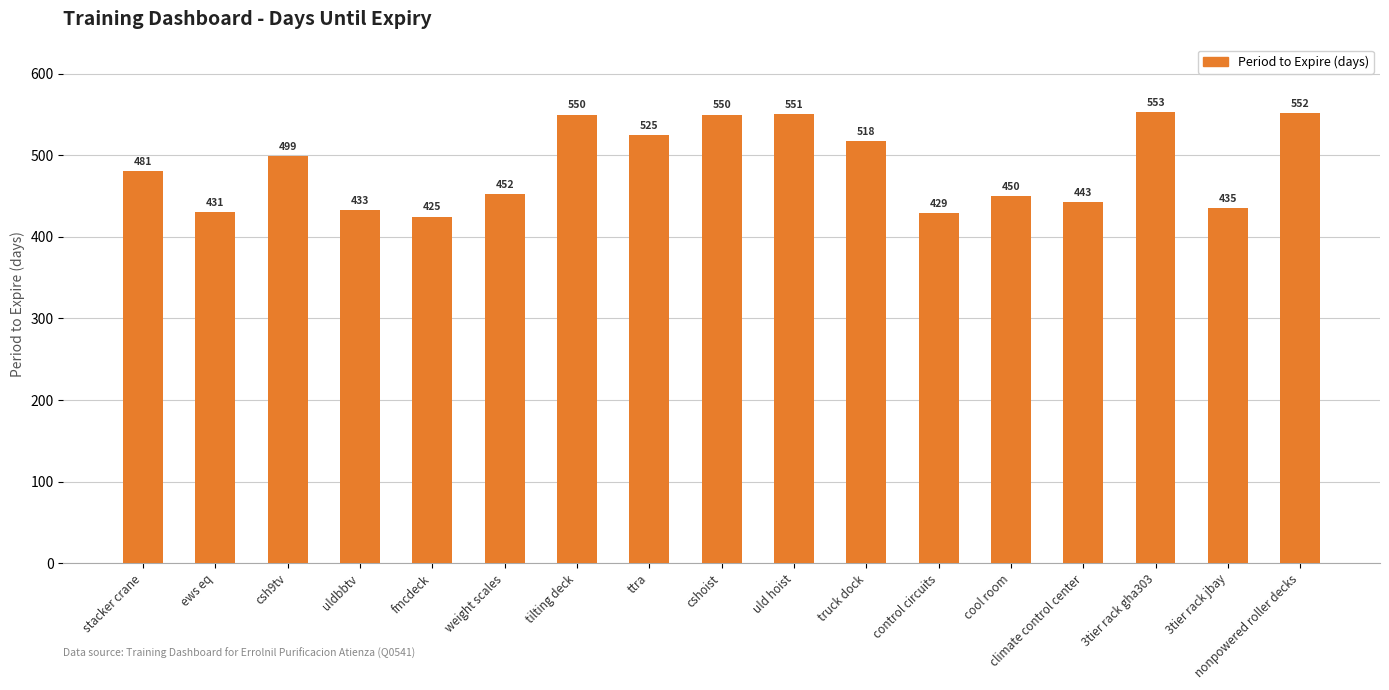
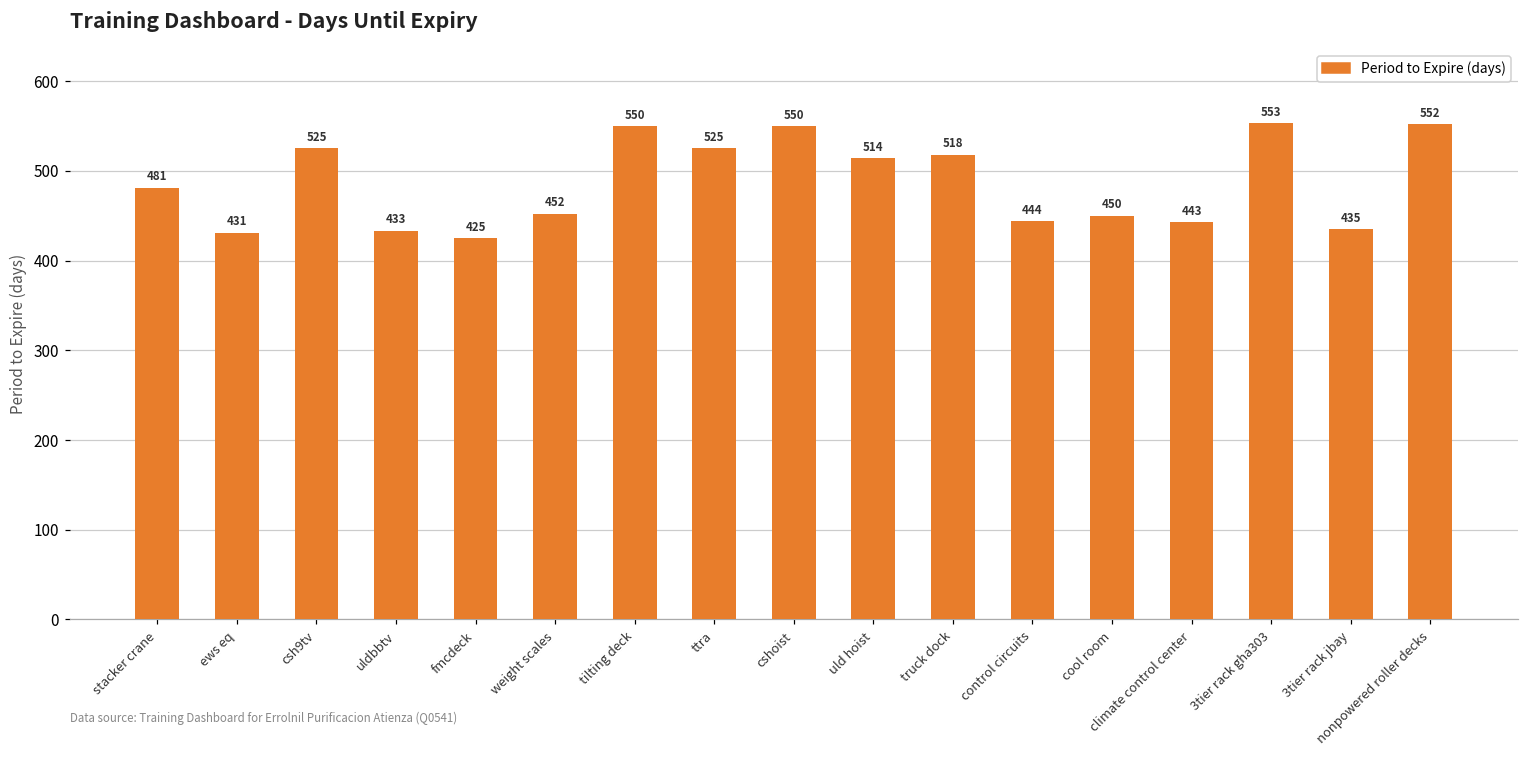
  {
    "stacker crane": 481,
    "ews eq": 431,
-   "csh9tv": 499,
+   "csh9tv": 525,
    "uldbbtv": 433,
    "fmcdeck": 425,
    "weight scales": 452,
    "tilting deck": 550,
    "ttra": 525,
    "cshoist": 550,
-   "uld hoist": 551,
+   "uld hoist": 514,
    "truck dock": 518,
-   "control circuits": 429,
+   "control circuits": 444,
    "cool room": 450,
    "climate control center": 443,
    "3tier rack gha303": 553,
    "3tier rack jbay": 435,
    "nonpowered roller decks": 552
  }
